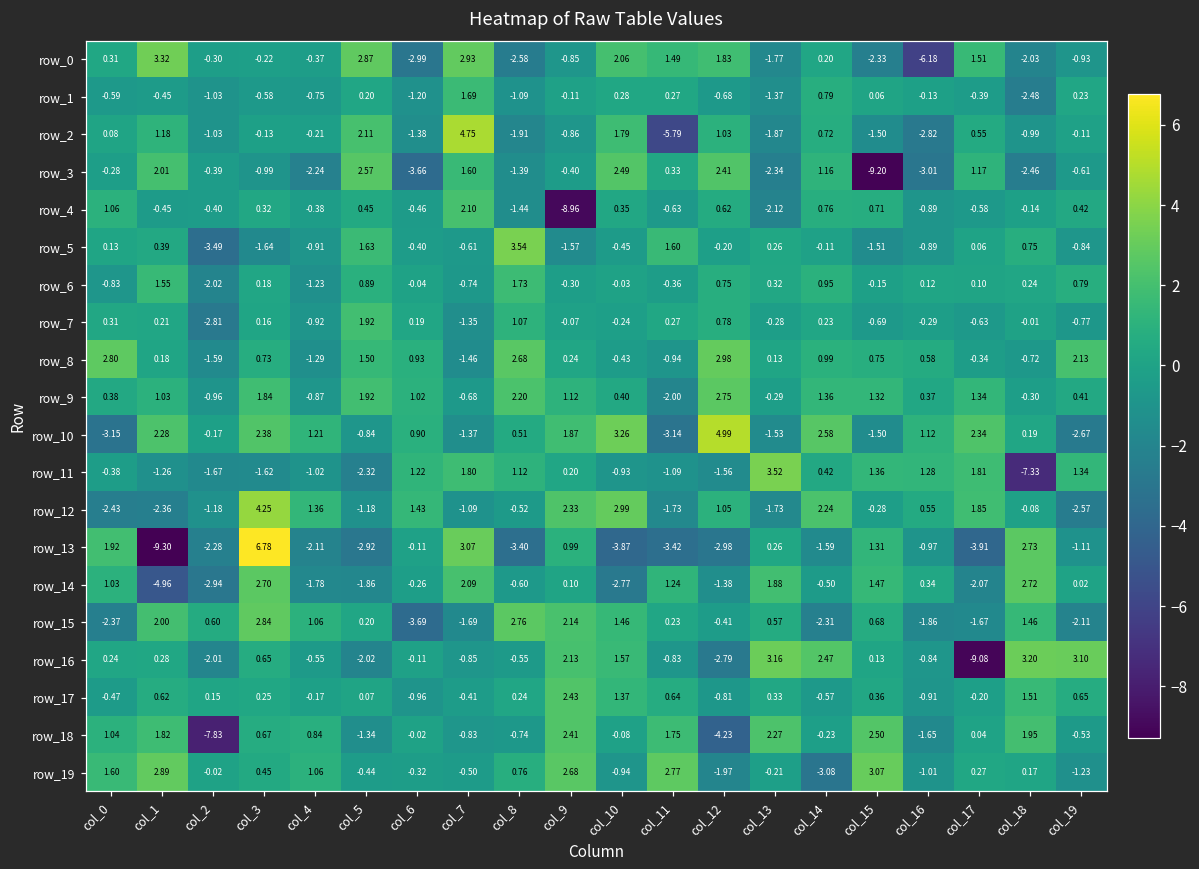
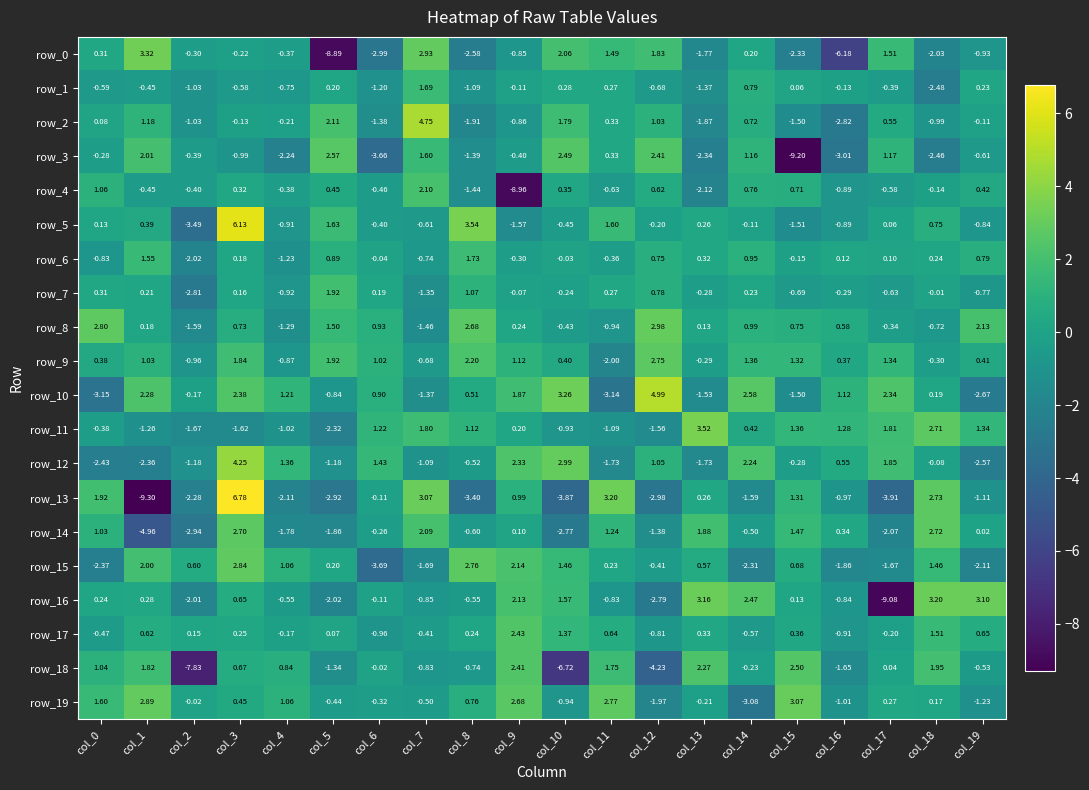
  {
    "row_0": {
      "col_0": 0.31,
      "col_1": 3.32,
      "col_2": -0.30,
      "col_3": -0.22,
      "col_4": -0.37,
-     "col_5": 2.87,
+     "col_5": -8.89,
      "col_6": -2.99,
      "col_7": 2.93,
      "col_8": -2.58,
      "col_9": -0.85,
      "col_10": 2.06,
      "col_11": 1.49,
      "col_12": 1.83,
      "col_13": -1.77,
      "col_14": 0.20,
      "col_15": -2.33,
      "col_16": -6.18,
      "col_17": 1.51,
      "col_18": -2.03,
      "col_19": -0.93
    },
    "row_2": {
      "col_0": 0.08,
      "col_1": 1.18,
      "col_2": -1.03,
      "col_3": -0.13,
      "col_4": -0.21,
      "col_5": 2.11,
      "col_6": -1.38,
      "col_7": 4.75,
      "col_8": -1.91,
      "col_9": -0.86,
      "col_10": 1.79,
-     "col_11": -5.79,
+     "col_11": 0.33,
      "col_12": 1.03,
      "col_13": -1.87,
      "col_14": 0.72,
      "col_15": -1.50,
      "col_16": -2.82,
      "col_17": 0.55,
      "col_18": -0.99,
      "col_19": -0.11
    },
    "row_5": {
      "col_0": 0.13,
      "col_1": 0.39,
      "col_2": -3.49,
-     "col_3": -1.64,
+     "col_3": 6.13,
      "col_4": -0.91,
      "col_5": 1.63,
      "col_6": -0.40,
      "col_7": -0.61,
      "col_8": 3.54,
      "col_9": -1.57,
      "col_10": -0.45,
      "col_11": 1.60,
      "col_12": -0.20,
      "col_13": 0.26,
      "col_14": -0.11,
      "col_15": -1.51,
      "col_16": -0.89,
      "col_17": 0.06,
      "col_18": 0.75,
      "col_19": -0.84
    },
    "row_11": {
      "col_0": -0.38,
      "col_1": -1.26,
      "col_2": -1.67,
      "col_3": -1.62,
      "col_4": -1.02,
      "col_5": -2.32,
      "col_6": 1.22,
      "col_7": 1.80,
      "col_8": 1.12,
      "col_9": 0.20,
      "col_10": -0.93,
      "col_11": -1.09,
      "col_12": -1.56,
      "col_13": 3.52,
      "col_14": 0.42,
      "col_15": 1.36,
      "col_16": 1.28,
      "col_17": 1.81,
-     "col_18": -7.33,
+     "col_18": 2.71,
      "col_19": 1.34
    },
    "row_13": {
      "col_0": 1.92,
      "col_1": -9.30,
      "col_2": -2.28,
      "col_3": 6.78,
      "col_4": -2.11,
      "col_5": -2.92,
      "col_6": -0.11,
      "col_7": 3.07,
      "col_8": -3.40,
      "col_9": 0.99,
      "col_10": -3.87,
-     "col_11": -3.42,
+     "col_11": 3.20,
      "col_12": -2.98,
      "col_13": 0.26,
      "col_14": -1.59,
      "col_15": 1.31,
      "col_16": -0.97,
      "col_17": -3.91,
      "col_18": 2.73,
      "col_19": -1.11
    },
    "row_18": {
      "col_0": 1.04,
      "col_1": 1.82,
      "col_2": -7.83,
      "col_3": 0.67,
      "col_4": 0.84,
      "col_5": -1.34,
      "col_6": -0.02,
      "col_7": -0.83,
      "col_8": -0.74,
      "col_9": 2.41,
-     "col_10": -0.08,
+     "col_10": -6.72,
      "col_11": 1.75,
      "col_12": -4.23,
      "col_13": 2.27,
      "col_14": -0.23,
      "col_15": 2.50,
      "col_16": -1.65,
      "col_17": 0.04,
      "col_18": 1.95,
      "col_19": -0.53
    }
  }
